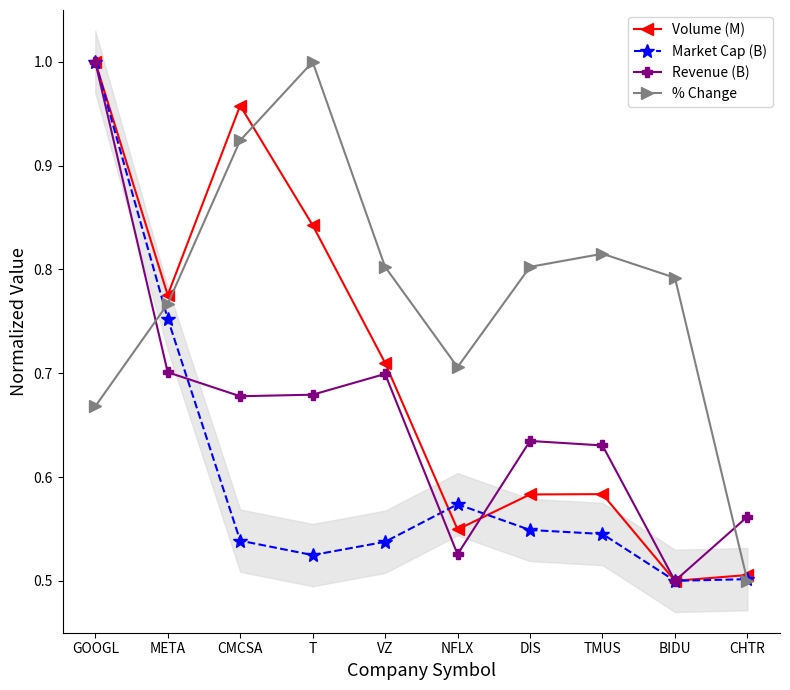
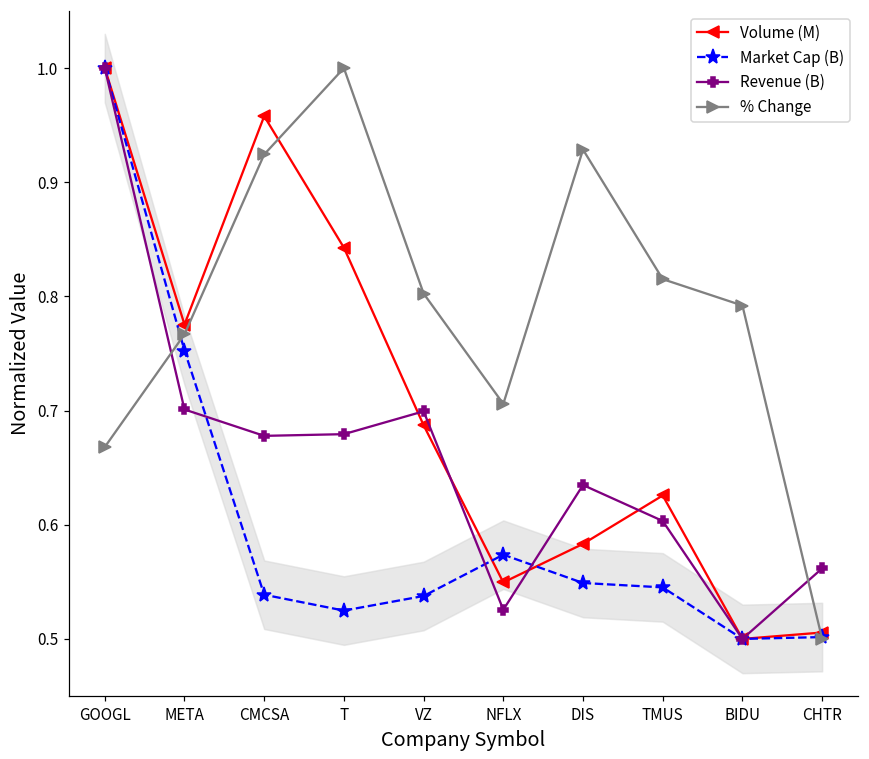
  {
    "Volume (M)": {
      "META": 0.775,
      "CMCSA": 0.958,
      "T": 0.843,
-     "VZ": 0.710,
+     "VZ": 0.687,
      "NFLX": 0.549,
      "DIS": 0.583,
-     "TMUS": 0.584,
+     "TMUS": 0.626,
      "CHTR": 0.506
    },
    "Market Cap (B)": {
      "META": 0.753,
      "CMCSA": 0.539,
      "T": 0.525,
      "VZ": 0.538,
      "NFLX": 0.574,
      "DIS": 0.549,
      "TMUS": 0.545
    },
    "Revenue (B)": {
      "META": 0.701,
      "CMCSA": 0.678,
      "T": 0.679,
      "VZ": 0.699,
      "NFLX": 0.526,
      "DIS": 0.635,
-     "TMUS": 0.630,
+     "TMUS": 0.603,
      "CHTR": 0.562
    },
    "% Change": {
      "GOOGL": 0.668,
      "META": 0.767,
      "CMCSA": 0.924,
      "T": 1.000,
      "VZ": 0.803,
      "NFLX": 0.706,
-     "DIS": 0.803,
+     "DIS": 0.929,
      "TMUS": 0.815,
      "BIDU": 0.792
    }
  }
